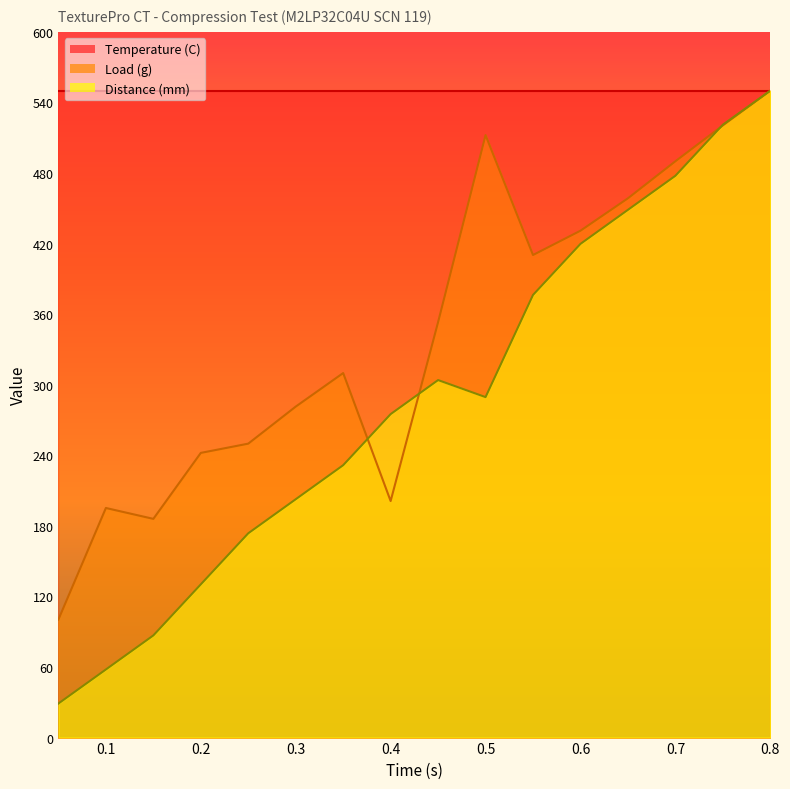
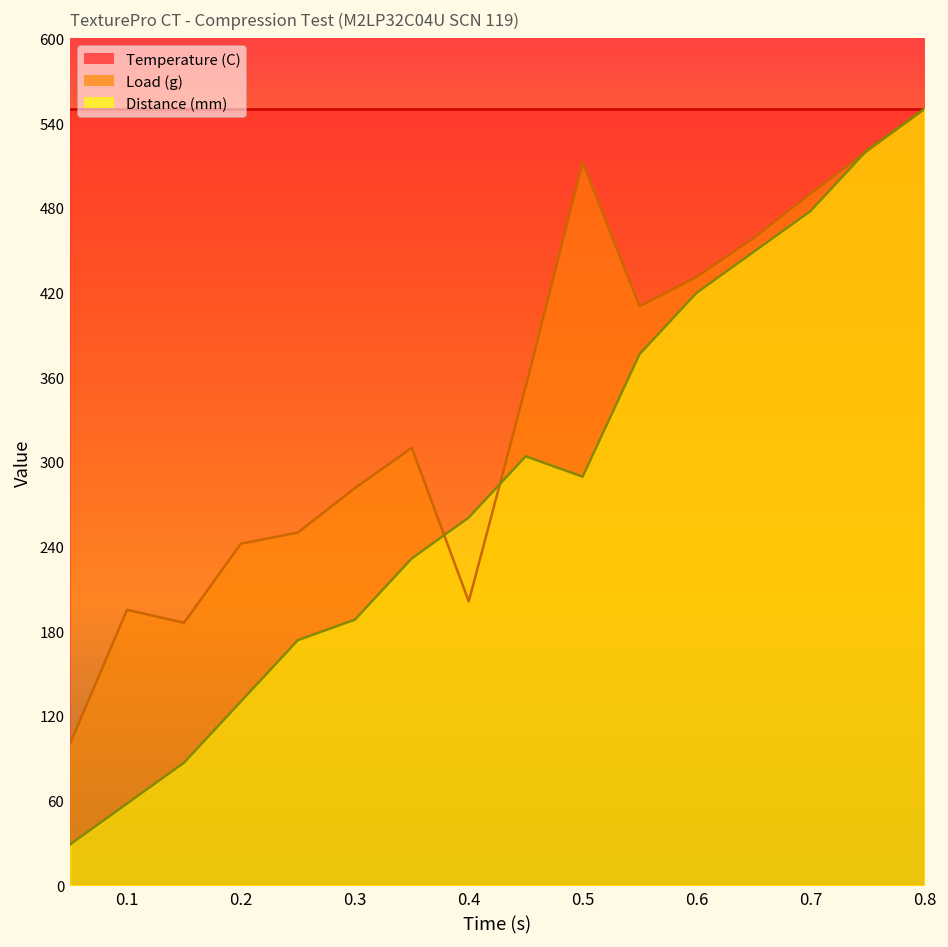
  {
    "Temperature (C)": {
      "0.3": 550,
      "0.4": 550,
      "0.5": 550,
      "0.6": 550,
      "0.7": 550
    },
    "Load (g)": {
      "0.1": 195,
      "0.2": 242,
      "0.3": 281,
      "0.4": 201,
      "0.5": 512,
      "0.6": 431,
      "0.7": 490
    },
    "Distance (mm)": {
      "0.1": 58,
      "0.2": 130,
-     "0.3": 203,
-     "0.4": 275,
+     "0.3": 188,
+     "0.4": 261,
      "0.5": 289,
      "0.6": 420,
      "0.7": 478
    }
  }
